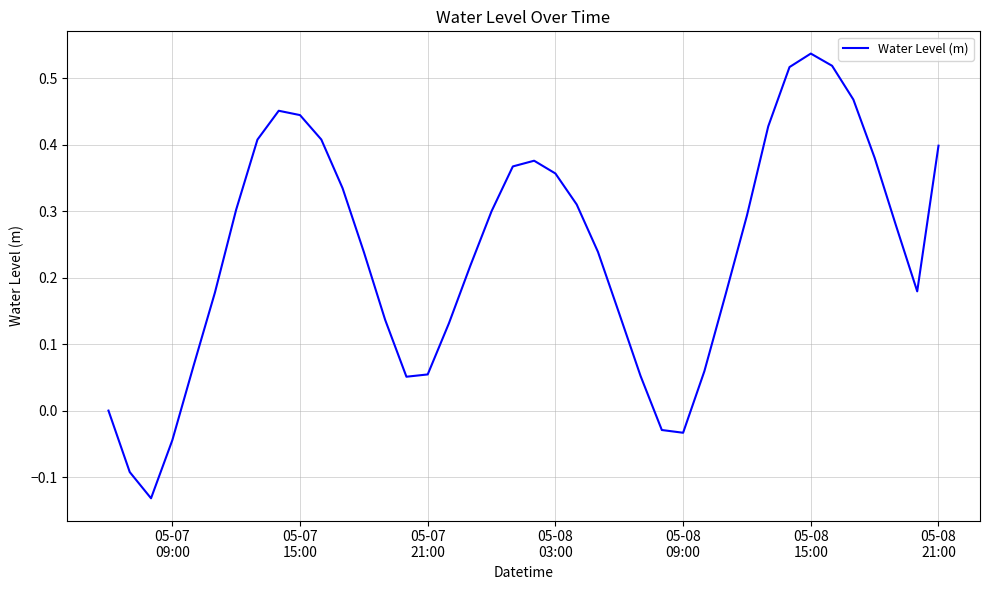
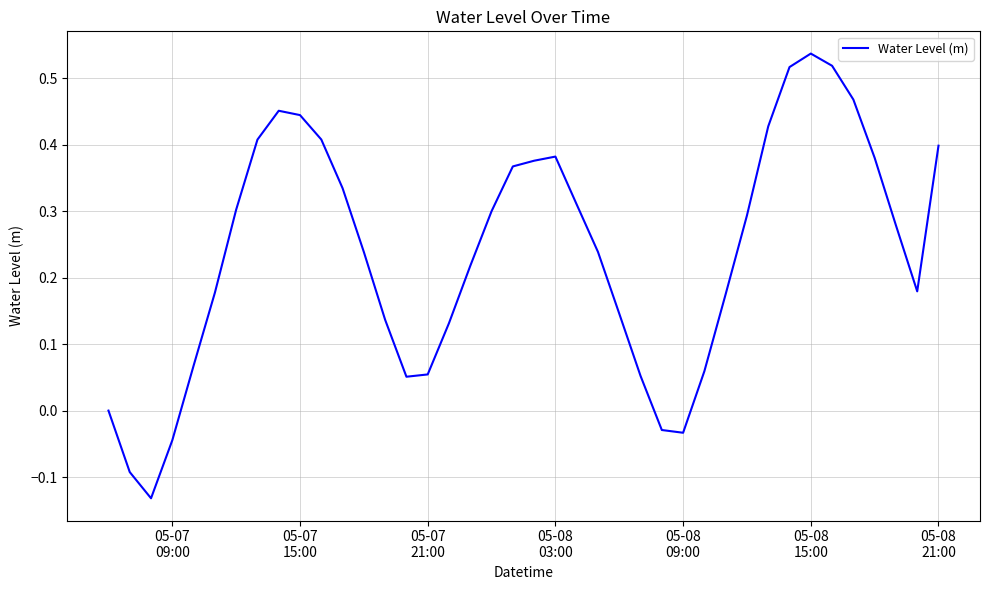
  {
    "05-07 09:00": -0.04,
    "05-07 15:00": 0.44,
    "05-07 21:00": 0.05,
-   "05-08 03:00": 0.36,
+   "05-08 03:00": 0.38,
    "05-08 09:00": -0.03,
    "05-08 15:00": 0.54,
    "05-08 21:00": 0.40
  }
